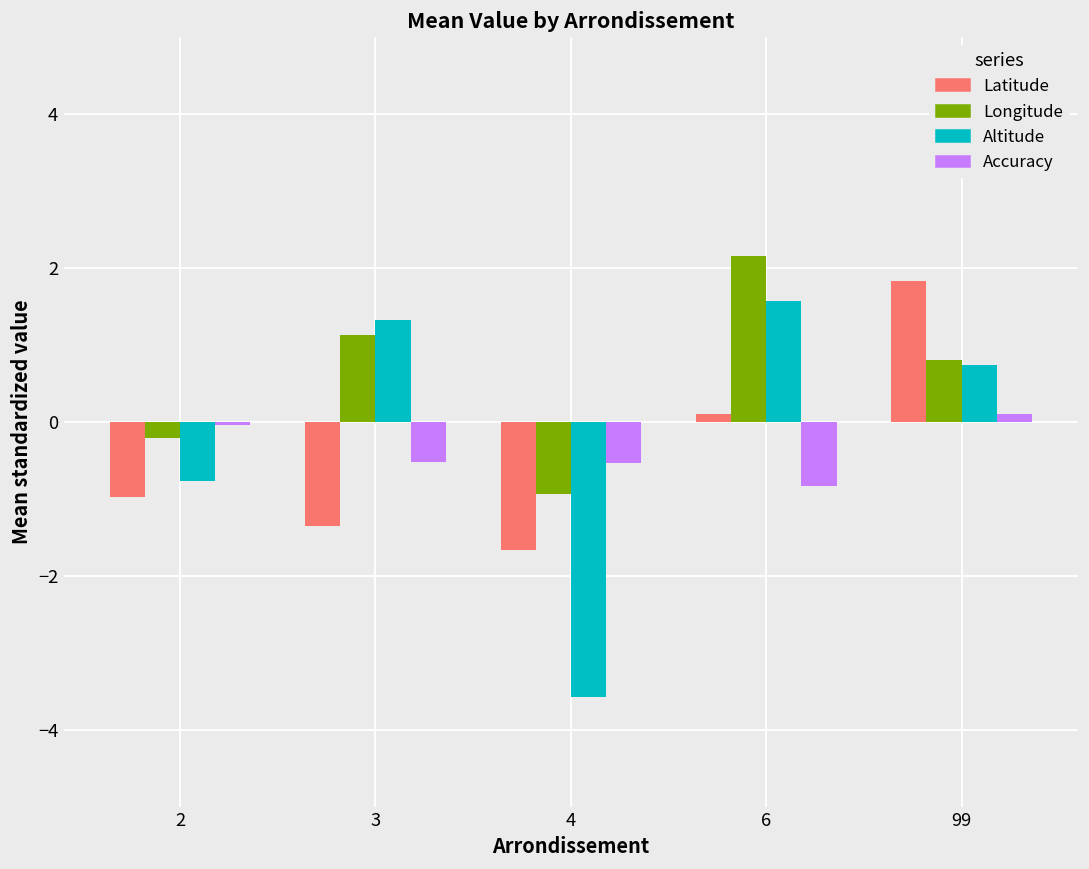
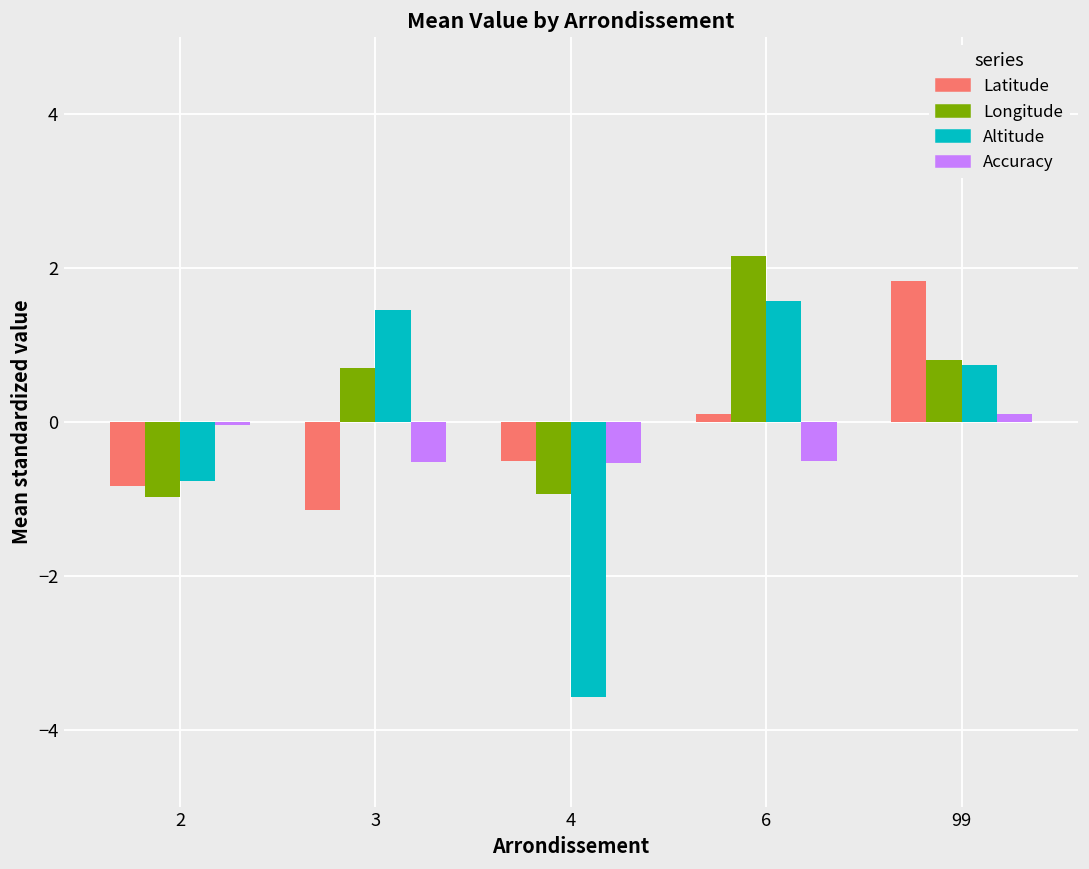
  {
    "Latitude": {
-     "2": -1.0,
-     "3": -1.3,
-     "4": -1.7,
+     "2": -0.8,
+     "3": -1.1,
+     "4": -0.5,
      "6": 0.1,
      "99": 1.8
    },
    "Longitude": {
-     "2": -0.2,
-     "3": 1.1,
+     "2": -1.0,
+     "3": 0.7,
      "4": -0.9,
      "6": 2.2,
      "99": 0.8
    },
    "Altitude": {
      "2": -0.8,
-     "3": 1.3,
+     "3": 1.5,
      "4": -3.6,
      "6": 1.6,
      "99": 0.7
    },
    "Accuracy": {
      "2": 0.0,
      "3": -0.5,
      "4": -0.5,
-     "6": -0.8,
+     "6": -0.5,
      "99": 0.1
    }
  }
